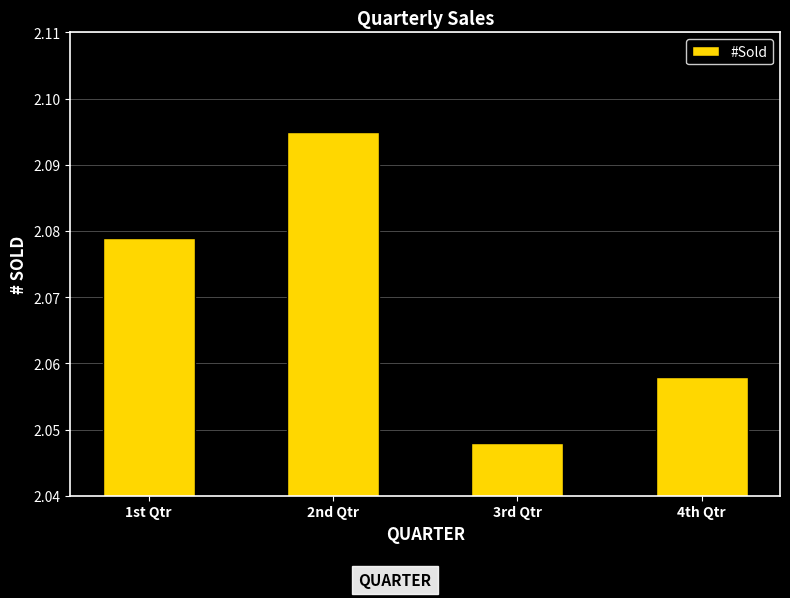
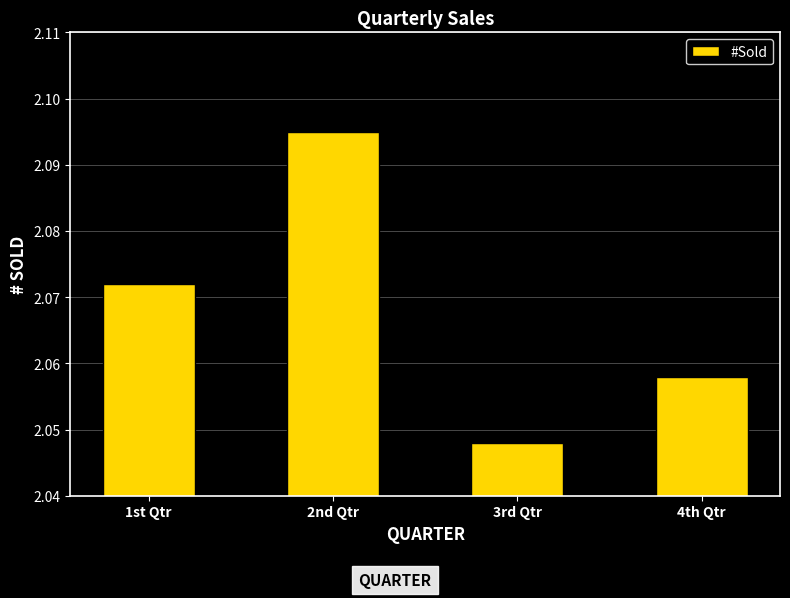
  {
-   "1st Qtr": 2.079,
+   "1st Qtr": 2.072,
    "2nd Qtr": 2.095,
    "3rd Qtr": 2.048,
    "4th Qtr": 2.058
  }
